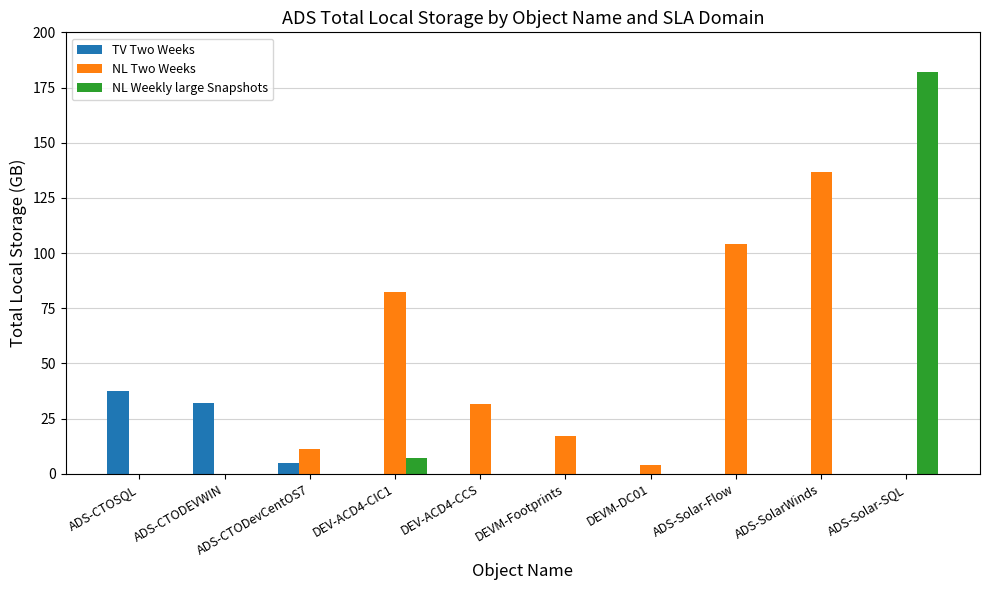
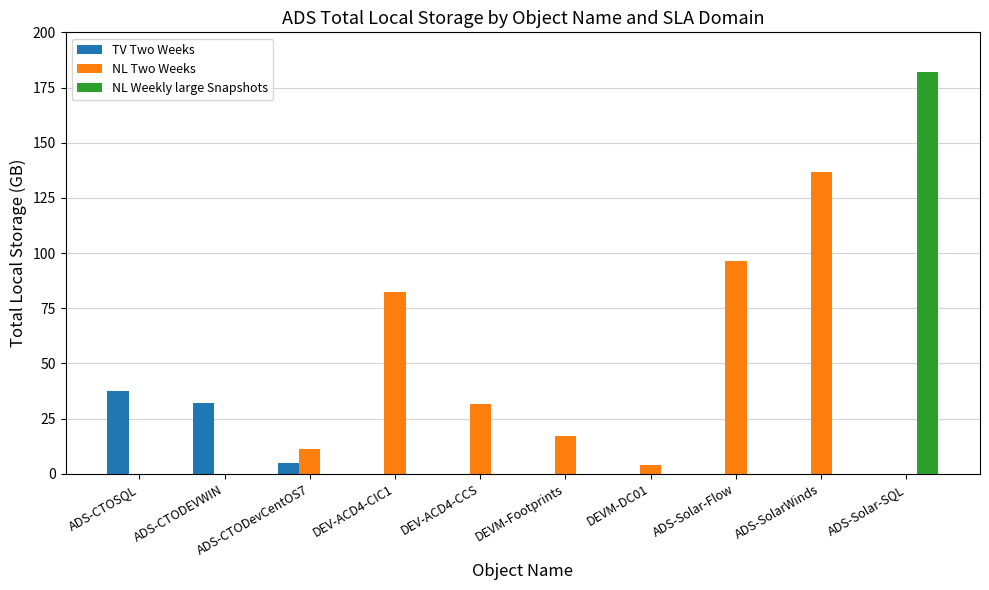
  {
    "TV Two Weeks": {
      "ADS-CTOSQL": 38,
      "ADS-CTODEVWIN": 32,
      "ADS-CTODevCentOS7": 5,
      "DEV-ACD4-CIC1": 0,
      "DEV-ACD4-CCS": 0,
      "DEVM-Footprints": 0,
      "DEVM-DC01": 0,
      "ADS-Solar-Flow": 0,
      "ADS-SolarWinds": 0,
      "ADS-Solar-SQL": 0
    },
    "NL Two Weeks": {
      "ADS-CTOSQL": 0,
      "ADS-CTODEVWIN": 0,
      "ADS-CTODevCentOS7": 11,
      "DEV-ACD4-CIC1": 82,
      "DEV-ACD4-CCS": 32,
      "DEVM-Footprints": 17,
      "DEVM-DC01": 4,
-     "ADS-Solar-Flow": 104,
+     "ADS-Solar-Flow": 97,
      "ADS-SolarWinds": 137,
      "ADS-Solar-SQL": 0
    },
    "NL Weekly large Snapshots": {
      "ADS-CTOSQL": 0,
      "ADS-CTODEVWIN": 0,
      "ADS-CTODevCentOS7": 0,
-     "DEV-ACD4-CIC1": 7,
+     "DEV-ACD4-CIC1": 0,
      "DEV-ACD4-CCS": 0,
      "DEVM-Footprints": 0,
      "DEVM-DC01": 0,
      "ADS-Solar-Flow": 0,
      "ADS-SolarWinds": 0,
      "ADS-Solar-SQL": 182
    }
  }
